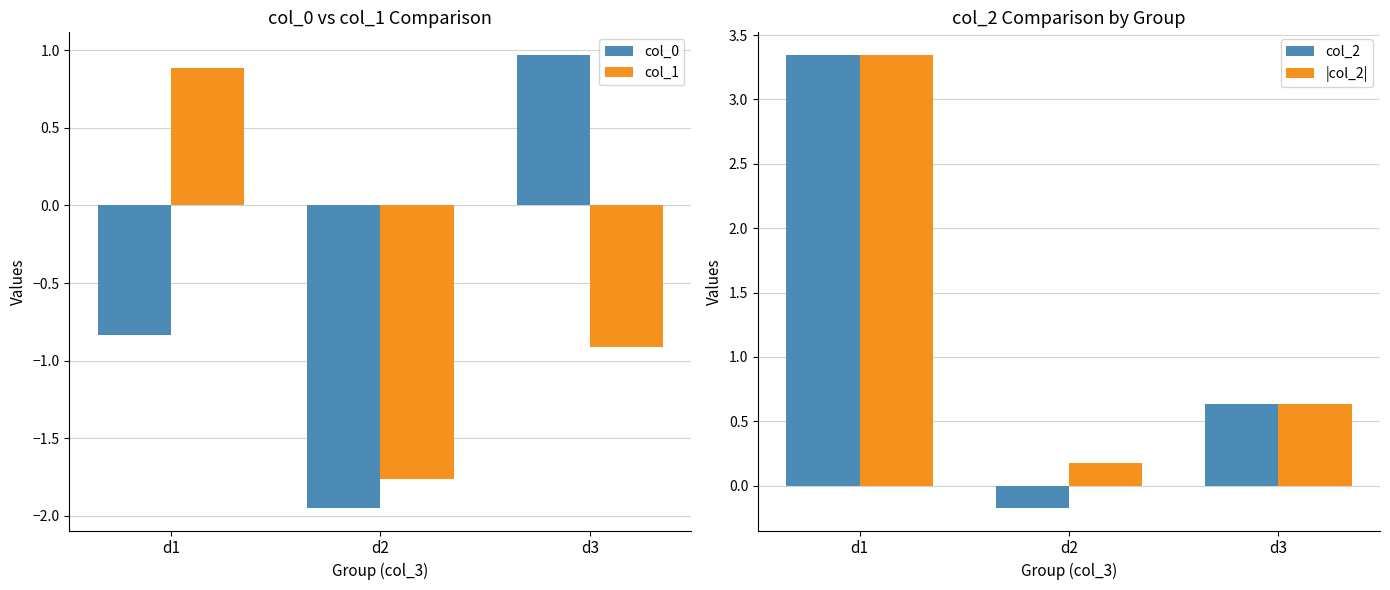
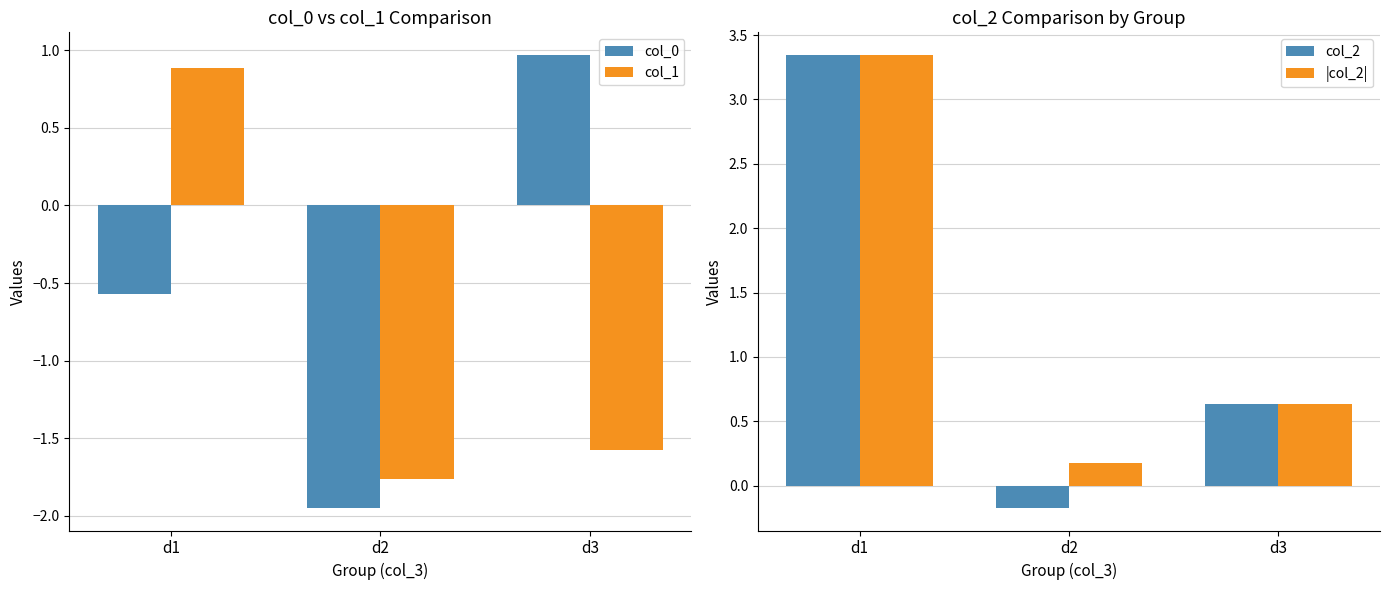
  {
    "col_0 vs col_1 Comparison": {
      "col_0": {
-       "d1": -0.84,
+       "d1": -0.57,
        "d2": -1.95,
        "d3": 0.97
      },
      "col_1": {
        "d1": 0.89,
        "d2": -1.76,
-       "d3": -0.91
+       "d3": -1.58
      }
    },
    "col_2 Comparison by Group": {
      "col_2": {
        "d1": 3.35,
        "d2": -0.17,
        "d3": 0.64
      },
      "|col_2|": {
        "d1": 3.35,
        "d2": 0.17,
        "d3": 0.64
      }
    }
  }
